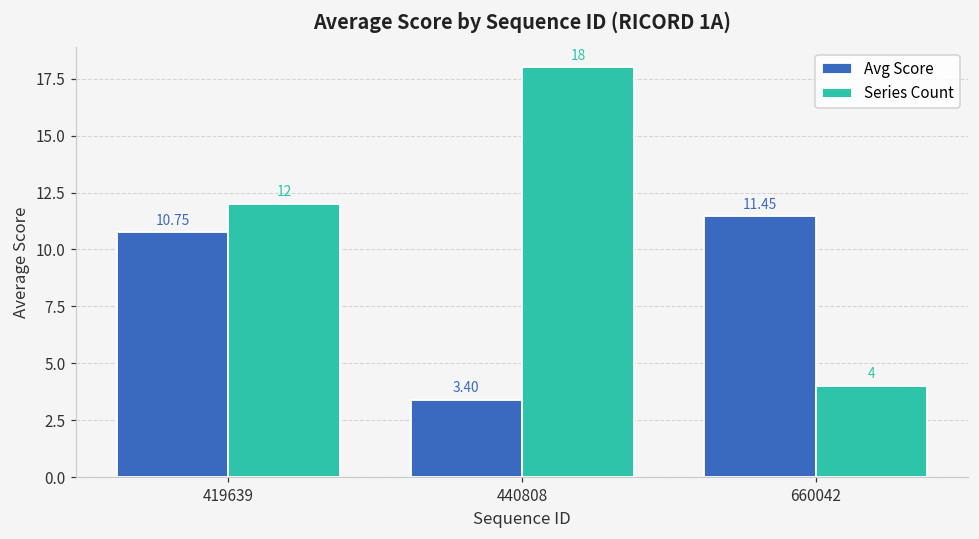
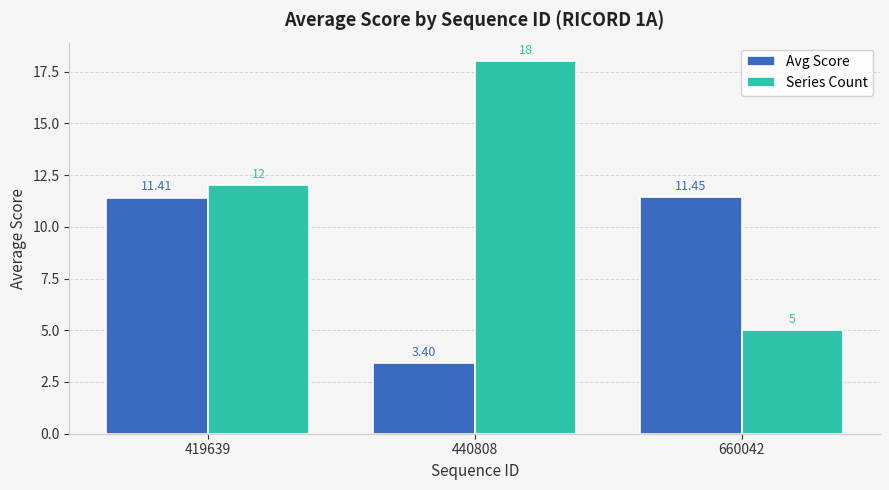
  {
    "Avg Score": {
-     "419639": 10.75,
+     "419639": 11.41,
      "440808": 3.40,
      "660042": 11.45
    },
    "Series Count": {
      "419639": 12,
      "440808": 18,
-     "660042": 4
+     "660042": 5
    }
  }
